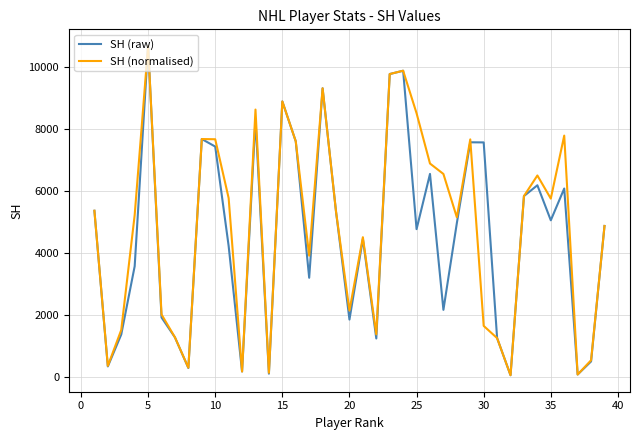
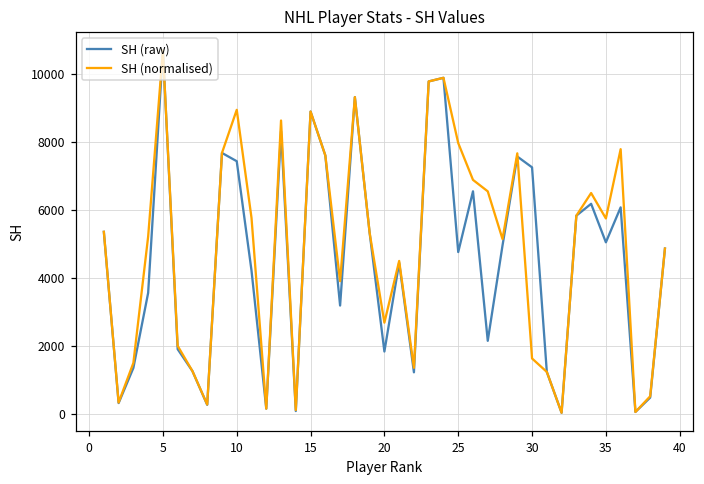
  {
    "SH (raw)": {
      "10": 7400,
      "20": 1800,
      "25": 4800,
-     "30": 7600,
+     "30": 7300,
      "35": 5000
    },
    "SH (normalised)": {
-     "10": 7700,
-     "20": 2100,
-     "25": 8500,
+     "10": 8900,
+     "20": 2700,
+     "25": 8000,
      "30": 1600,
      "35": 5700
    }
  }
